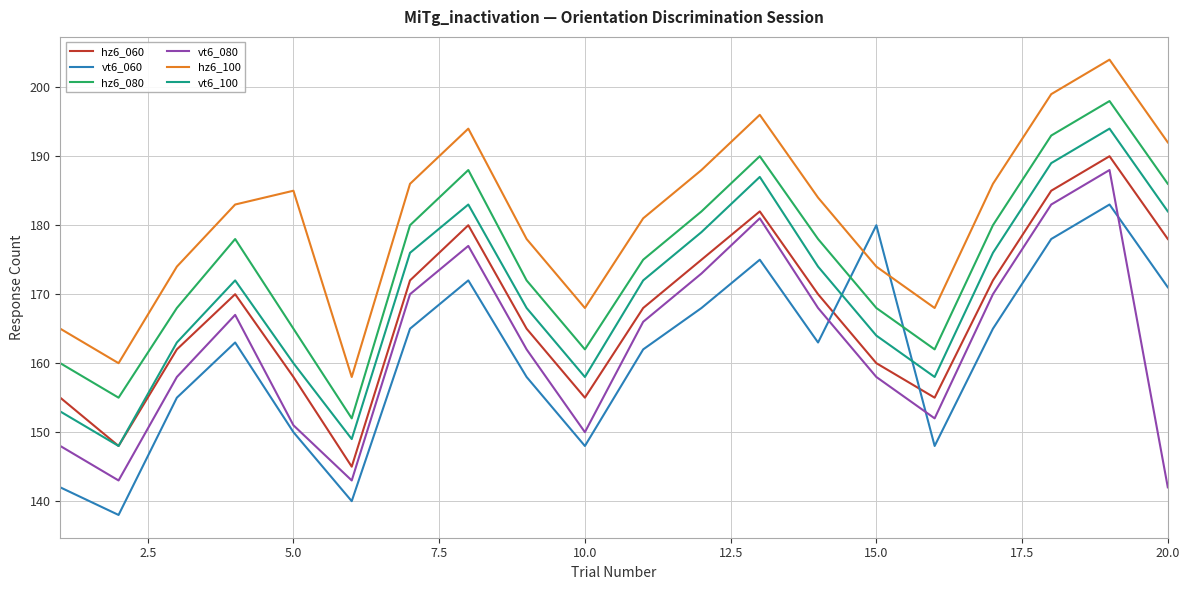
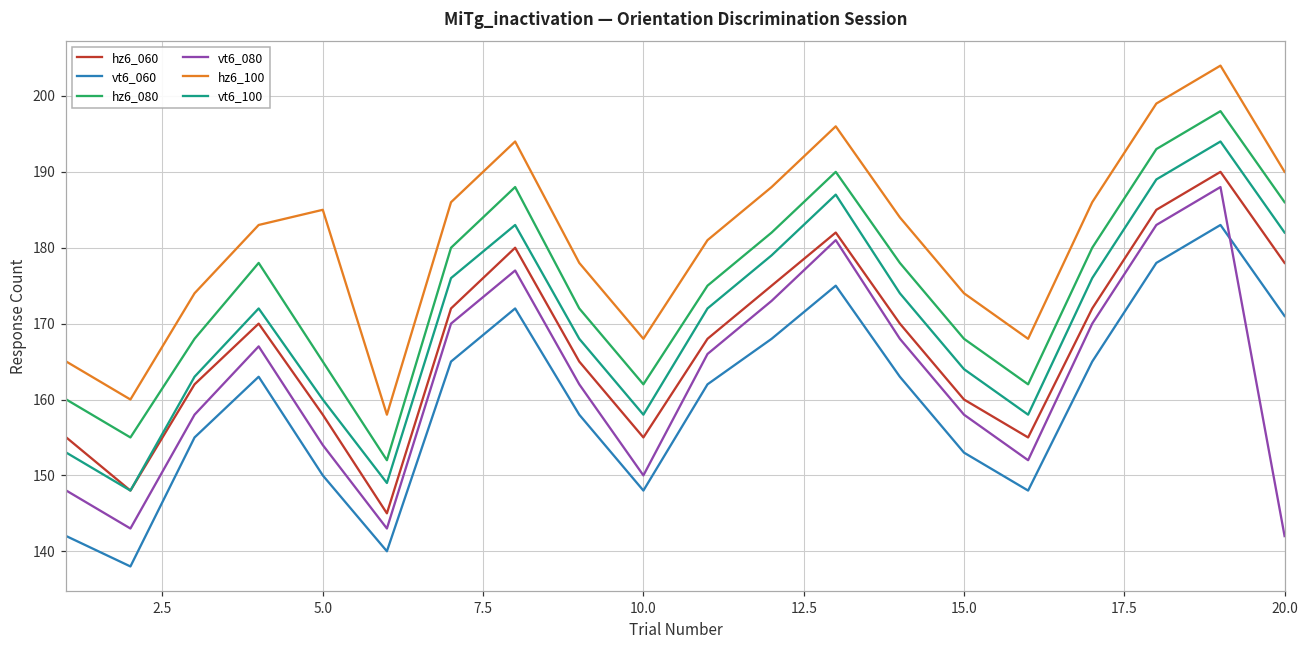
  {
    "hz6_060": {
      "5.0": 158,
      "10.0": 155,
      "15.0": 160,
      "20.0": 178
    },
    "vt6_060": {
      "5.0": 150,
      "10.0": 148,
-     "15.0": 180,
+     "15.0": 153,
      "20.0": 171
    },
    "vt6_080": {
-     "5.0": 151,
+     "5.0": 154,
      "10.0": 150,
      "15.0": 158,
      "20.0": 142
    },
    "hz6_100": {
      "5.0": 185,
      "10.0": 168,
      "15.0": 174,
-     "20.0": 192
+     "20.0": 190
    }
  }
